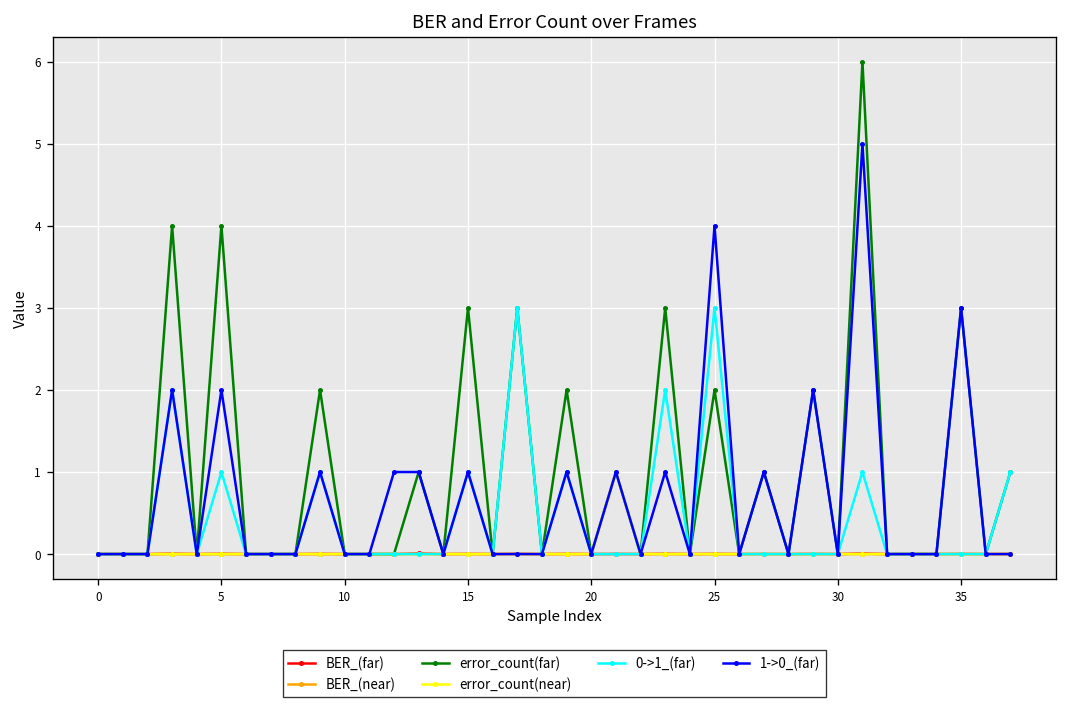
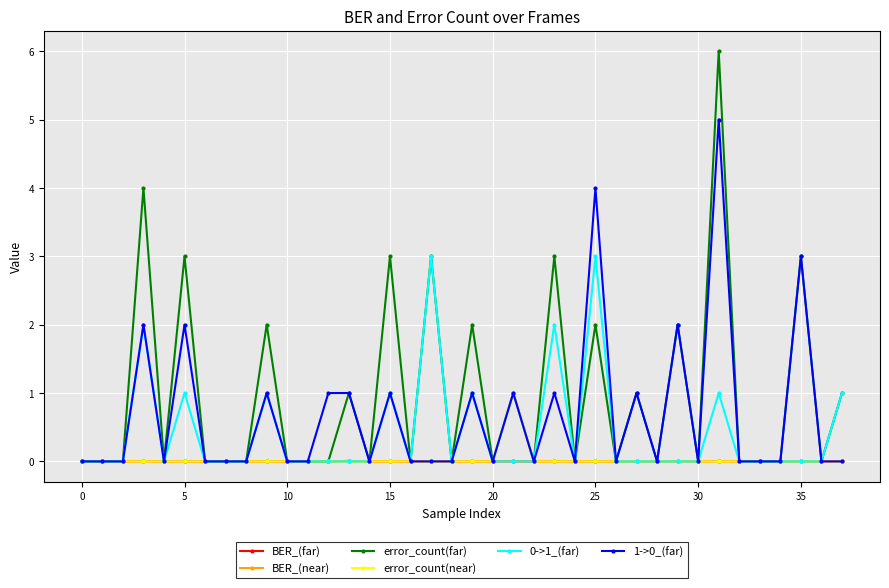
  {
    "error_count(far)": {
-     "5": 4,
+     "5": 3,
      "15": 3,
      "25": 2
    },
    "0->1_(far)": {
      "5": 1,
      "25": 3
    },
    "1->0_(far)": {
      "5": 2,
      "25": 4
    }
  }
